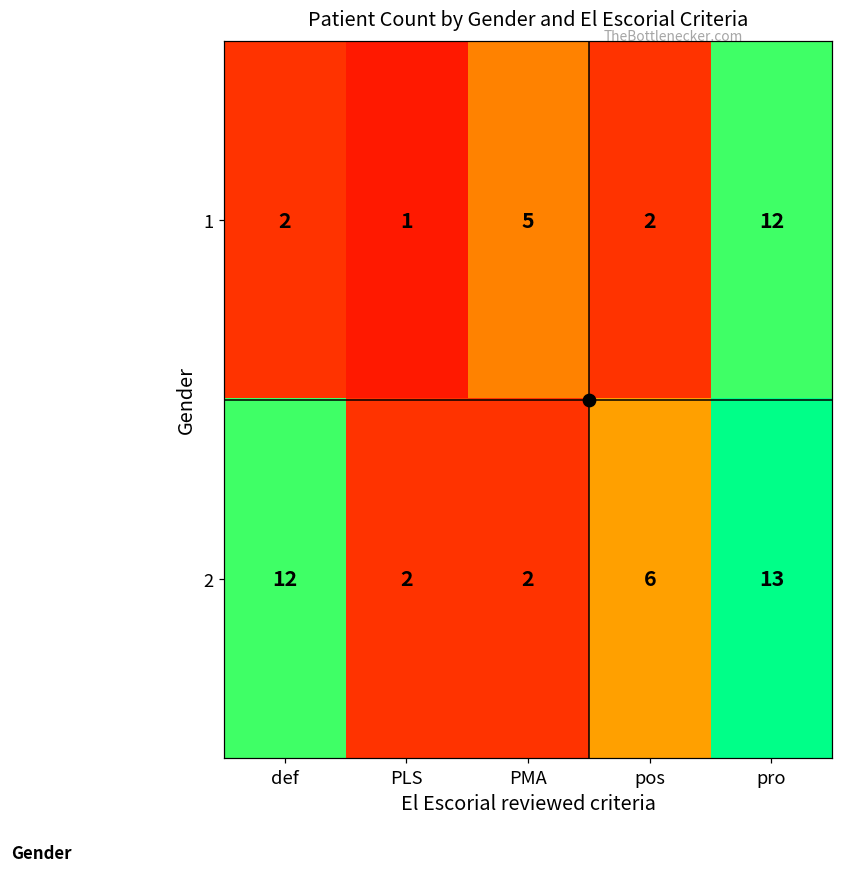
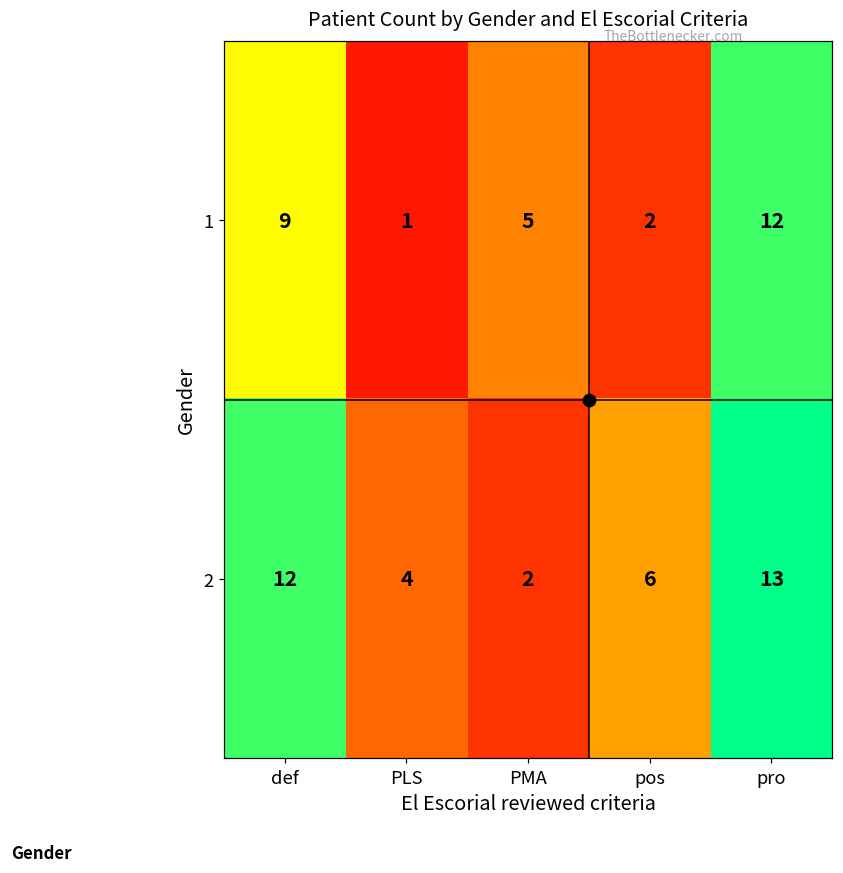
  {
    "1": {
-     "def": 2,
+     "def": 9,
      "PLS": 1,
      "PMA": 5,
      "pos": 2,
      "pro": 12
    },
    "2": {
      "def": 12,
-     "PLS": 2,
+     "PLS": 4,
      "PMA": 2,
      "pos": 6,
      "pro": 13
    }
  }
